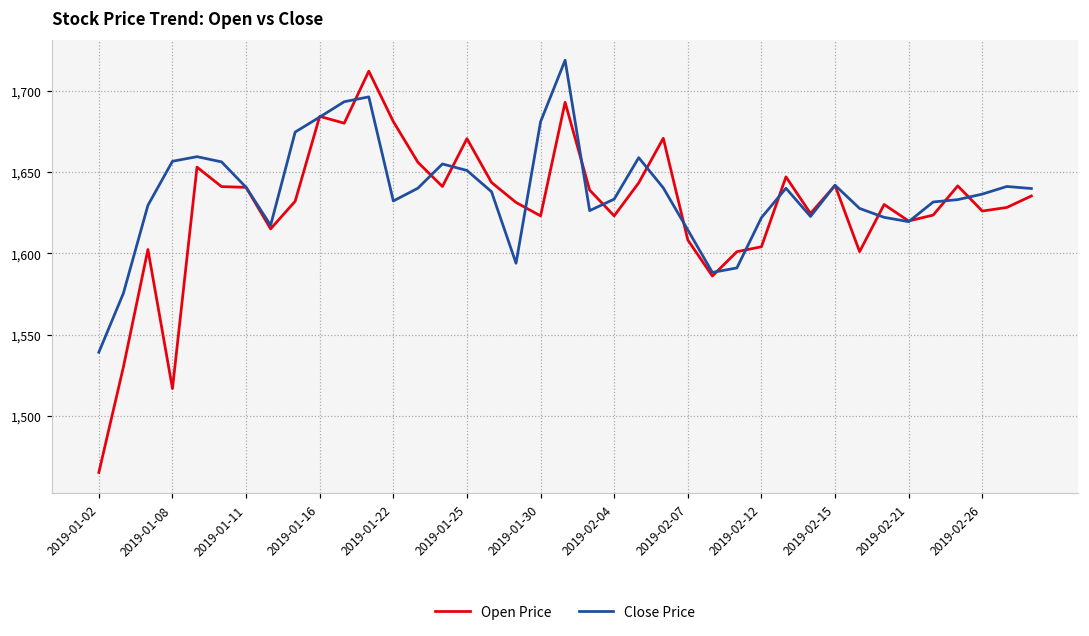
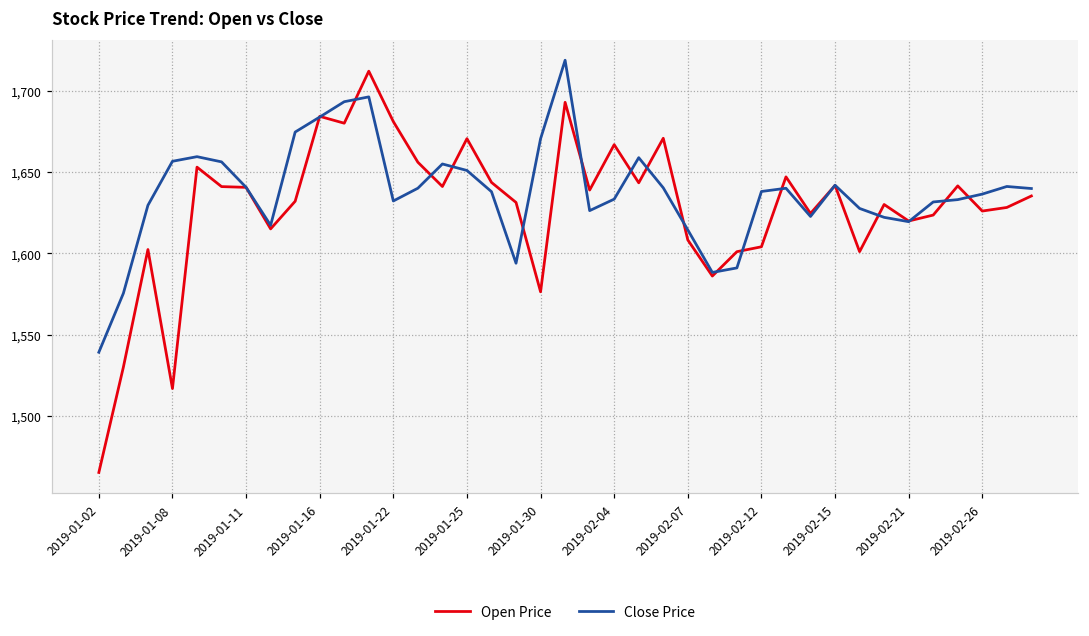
  {
    "Open Price": {
      "2019-01-02": "1,465",
      "2019-01-08": "1,517",
      "2019-01-22": "1,681",
      "2019-01-25": "1,671",
-     "2019-01-30": "1,623",
-     "2019-02-04": "1,623",
+     "2019-01-30": "1,576",
+     "2019-02-04": "1,667",
      "2019-02-07": "1,608",
      "2019-02-12": "1,604",
      "2019-02-26": "1,626"
    },
    "Close Price": {
      "2019-01-02": "1,539",
      "2019-01-08": "1,657",
      "2019-01-22": "1,632",
      "2019-01-25": "1,651",
-     "2019-01-30": "1,681",
+     "2019-01-30": "1,670",
      "2019-02-04": "1,633",
      "2019-02-07": "1,614",
-     "2019-02-12": "1,622",
+     "2019-02-12": "1,638",
      "2019-02-26": "1,636"
    }
  }
